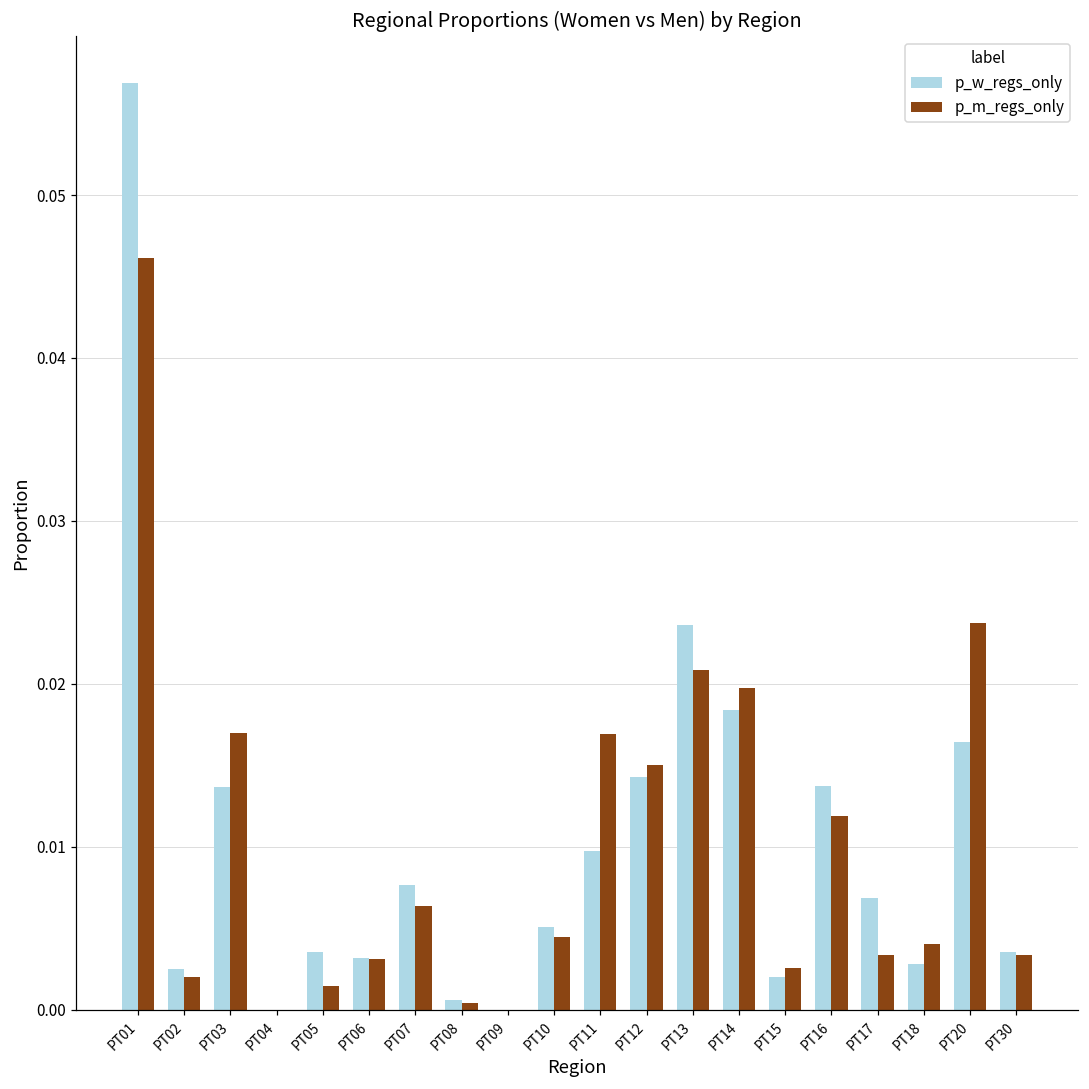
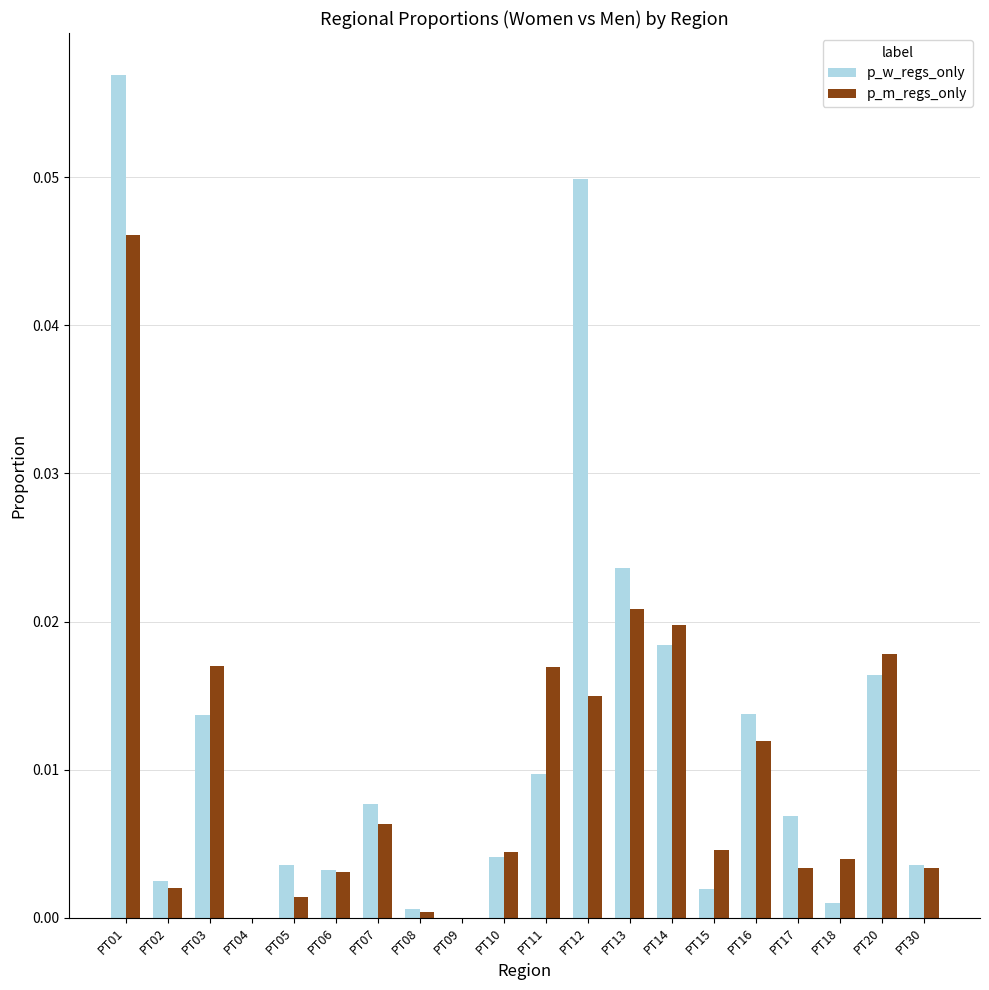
  {
    "p_w_regs_only": {
      "PT01": 0.0569,
      "PT02": 0.0025,
      "PT03": 0.0137,
      "PT04": 0.0000,
      "PT05": 0.0035,
      "PT06": 0.0032,
      "PT07": 0.0077,
      "PT08": 0.0006,
      "PT09": 0.0000,
-     "PT10": 0.0051,
+     "PT10": 0.0041,
      "PT11": 0.0097,
-     "PT12": 0.0143,
+     "PT12": 0.0499,
      "PT13": 0.0236,
      "PT14": 0.0184,
      "PT15": 0.0020,
      "PT16": 0.0138,
      "PT17": 0.0069,
-     "PT18": 0.0028,
+     "PT18": 0.0010,
      "PT20": 0.0164,
      "PT30": 0.0035
    },
    "p_m_regs_only": {
      "PT01": 0.0461,
      "PT02": 0.0020,
      "PT03": 0.0170,
      "PT04": 0.0000,
      "PT05": 0.0014,
      "PT06": 0.0031,
      "PT07": 0.0064,
      "PT08": 0.0004,
      "PT09": 0.0000,
      "PT10": 0.0044,
      "PT11": 0.0169,
      "PT12": 0.0150,
      "PT13": 0.0208,
      "PT14": 0.0198,
-     "PT15": 0.0026,
+     "PT15": 0.0046,
      "PT16": 0.0119,
      "PT17": 0.0033,
      "PT18": 0.0040,
-     "PT20": 0.0237,
+     "PT20": 0.0178,
      "PT30": 0.0033
    }
  }
